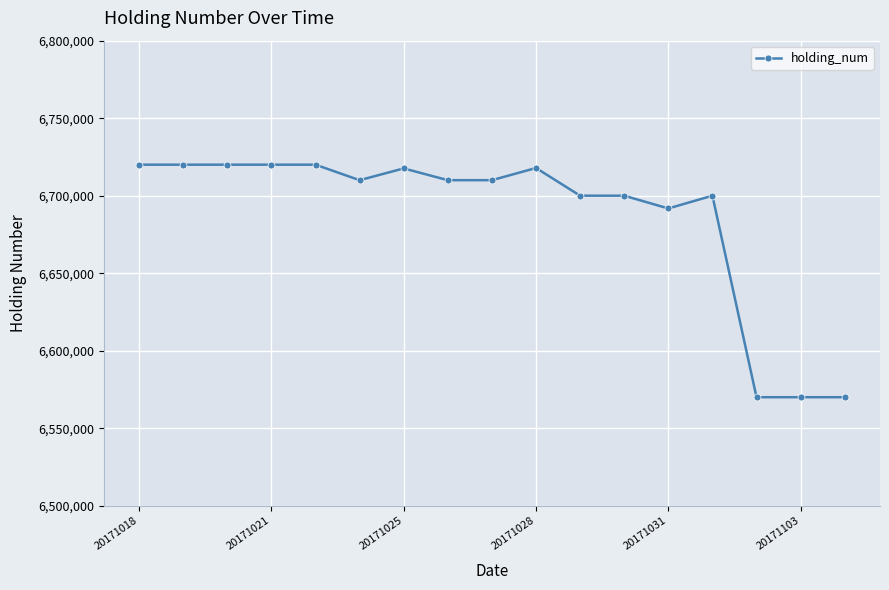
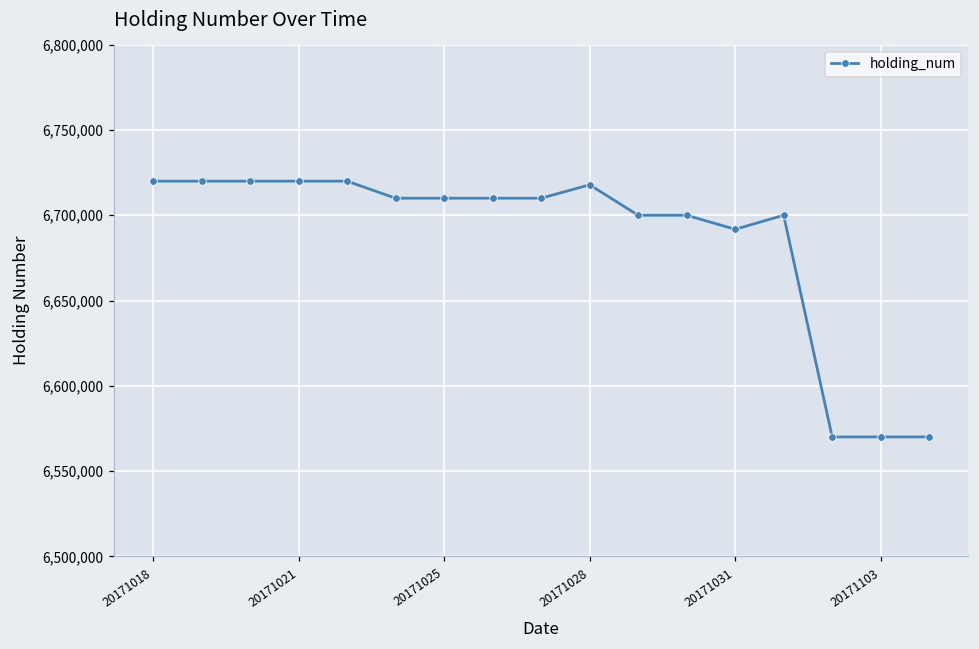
  {
    "20171018": "6,720,000",
    "20171021": "6,720,000",
-   "20171025": "6,718,000",
+   "20171025": "6,710,000",
    "20171028": "6,718,000",
    "20171031": "6,692,000",
    "20171103": "6,570,000"
  }
